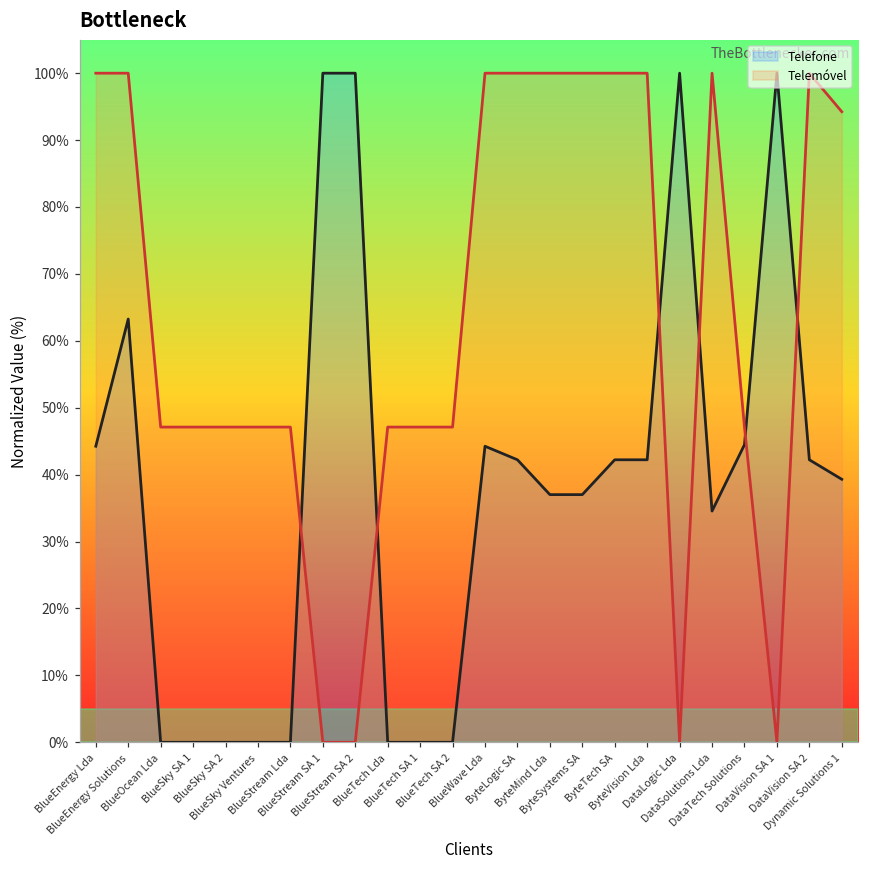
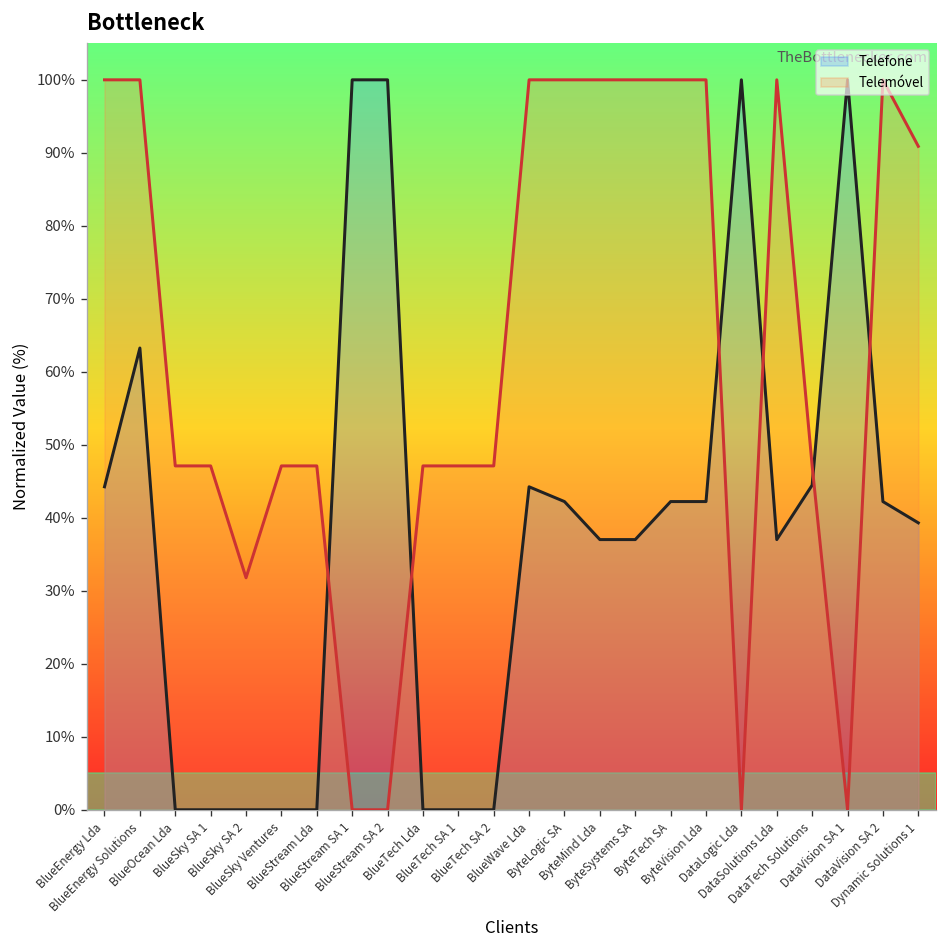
  {
    "Telefone": {
      "BlueEnergy Lda": "44%",
      "BlueEnergy Solutions": "63%",
      "BlueStream SA 1": "100%",
      "BlueStream SA 2": "100%",
      "BlueWave Lda": "44%",
      "ByteLogic SA": "42%",
      "ByteMind Lda": "37%",
      "ByteSystems SA": "37%",
      "ByteTech SA": "42%",
      "ByteVision Lda": "42%",
      "DataLogic Lda": "100%",
-     "DataSolutions Lda": "35%",
+     "DataSolutions Lda": "37%",
      "DataTech Solutions": "44%",
      "DataVision SA 2": "42%",
      "Dynamic Solutions 1": "39%"
    },
    "Telemóvel": {
      "BlueEnergy Lda": "100%",
      "BlueEnergy Solutions": "100%",
      "BlueOcean Lda": "47%",
      "BlueSky SA 1": "47%",
-     "BlueSky SA 2": "47%",
+     "BlueSky SA 2": "32%",
      "BlueSky Ventures": "47%",
      "BlueStream Lda": "47%",
      "BlueTech Lda": "47%",
      "BlueTech SA 1": "47%",
      "BlueTech SA 2": "47%",
      "BlueWave Lda": "100%",
      "ByteLogic SA": "100%",
      "ByteMind Lda": "100%",
      "ByteSystems SA": "100%",
      "ByteTech SA": "100%",
      "ByteVision Lda": "100%",
      "DataSolutions Lda": "100%",
      "DataTech Solutions": "47%",
-     "Dynamic Solutions 1": "94%"
+     "Dynamic Solutions 1": "91%"
    }
  }
